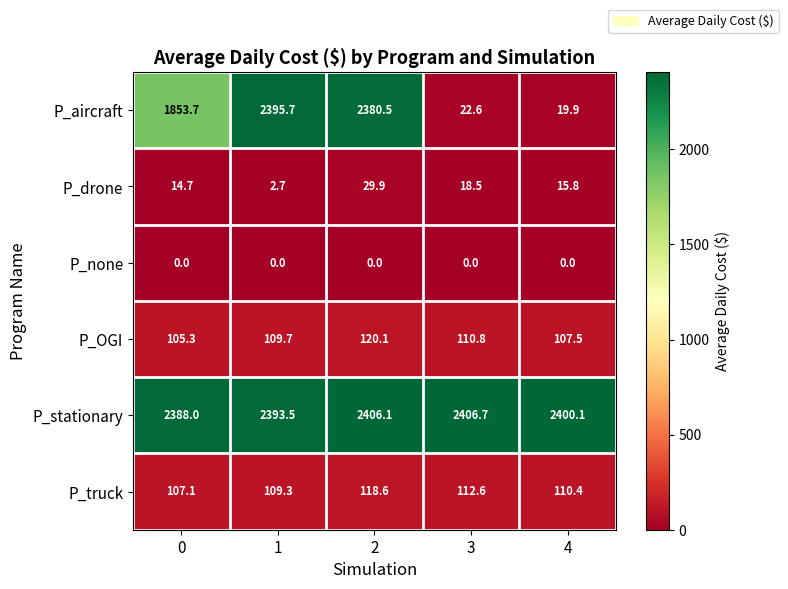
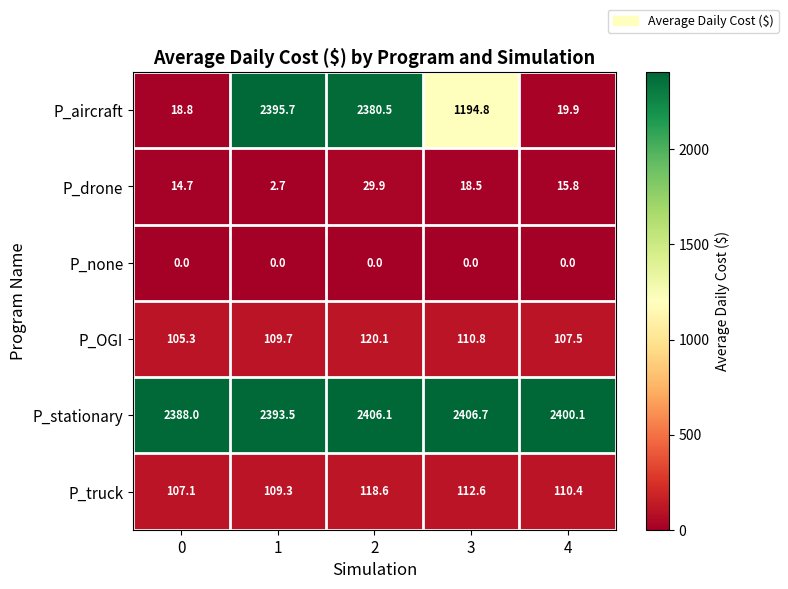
  {
    "P_aircraft": {
-     "0": 1853.7,
+     "0": 18.8,
      "1": 2395.7,
      "2": 2380.5,
-     "3": 22.6,
+     "3": 1194.8,
      "4": 19.9
    },
    "P_drone": {
      "0": 14.7,
      "1": 2.7,
      "2": 29.9,
      "3": 18.5,
      "4": 15.8
    },
    "P_none": {
      "0": 0.0,
      "1": 0.0,
      "2": 0.0,
      "3": 0.0,
      "4": 0.0
    },
    "P_OGI": {
      "0": 105.3,
      "1": 109.7,
      "2": 120.1,
      "3": 110.8,
      "4": 107.5
    },
    "P_stationary": {
      "0": 2388.0,
      "1": 2393.5,
      "2": 2406.1,
      "3": 2406.7,
      "4": 2400.1
    },
    "P_truck": {
      "0": 107.1,
      "1": 109.3,
      "2": 118.6,
      "3": 112.6,
      "4": 110.4
    }
  }
